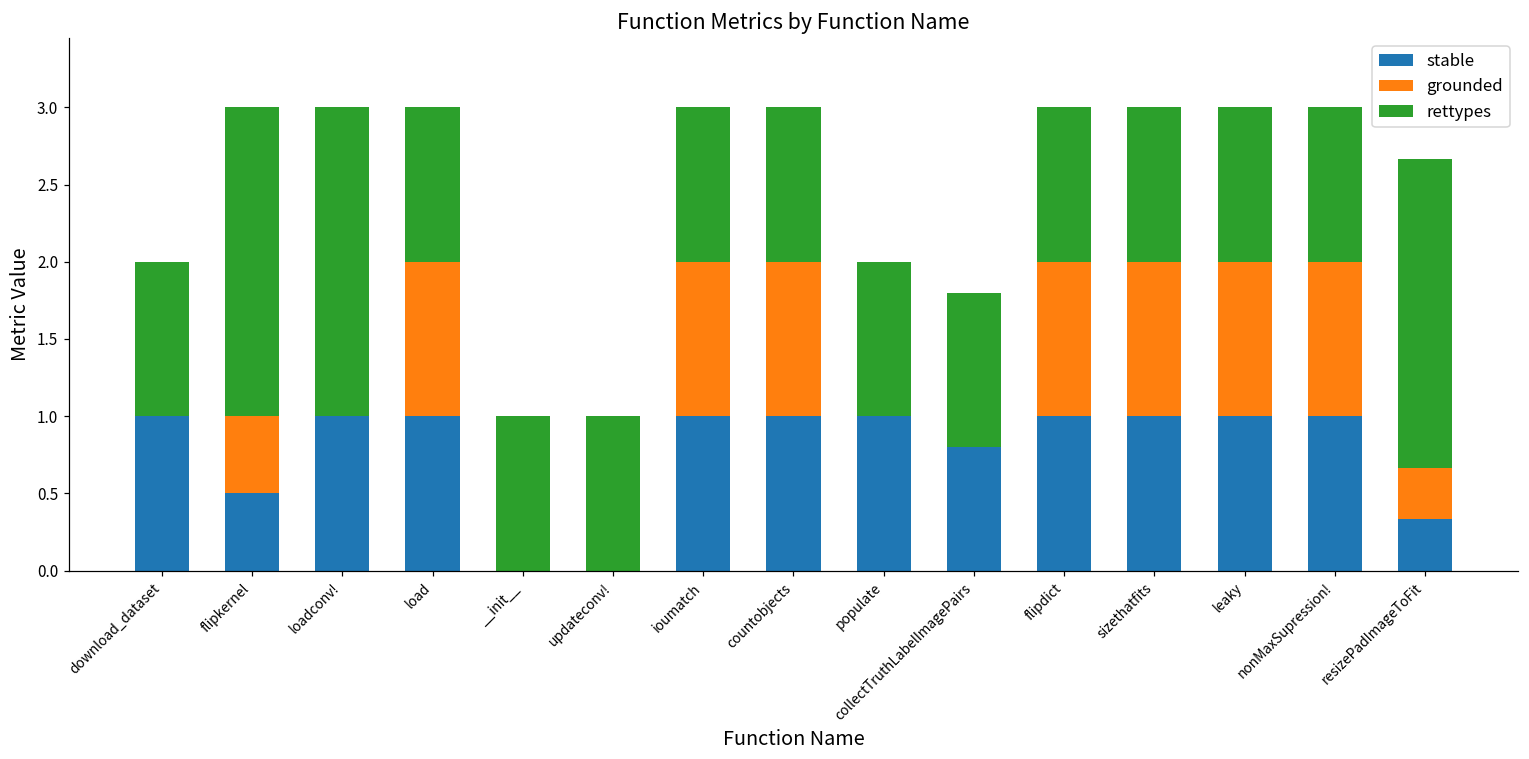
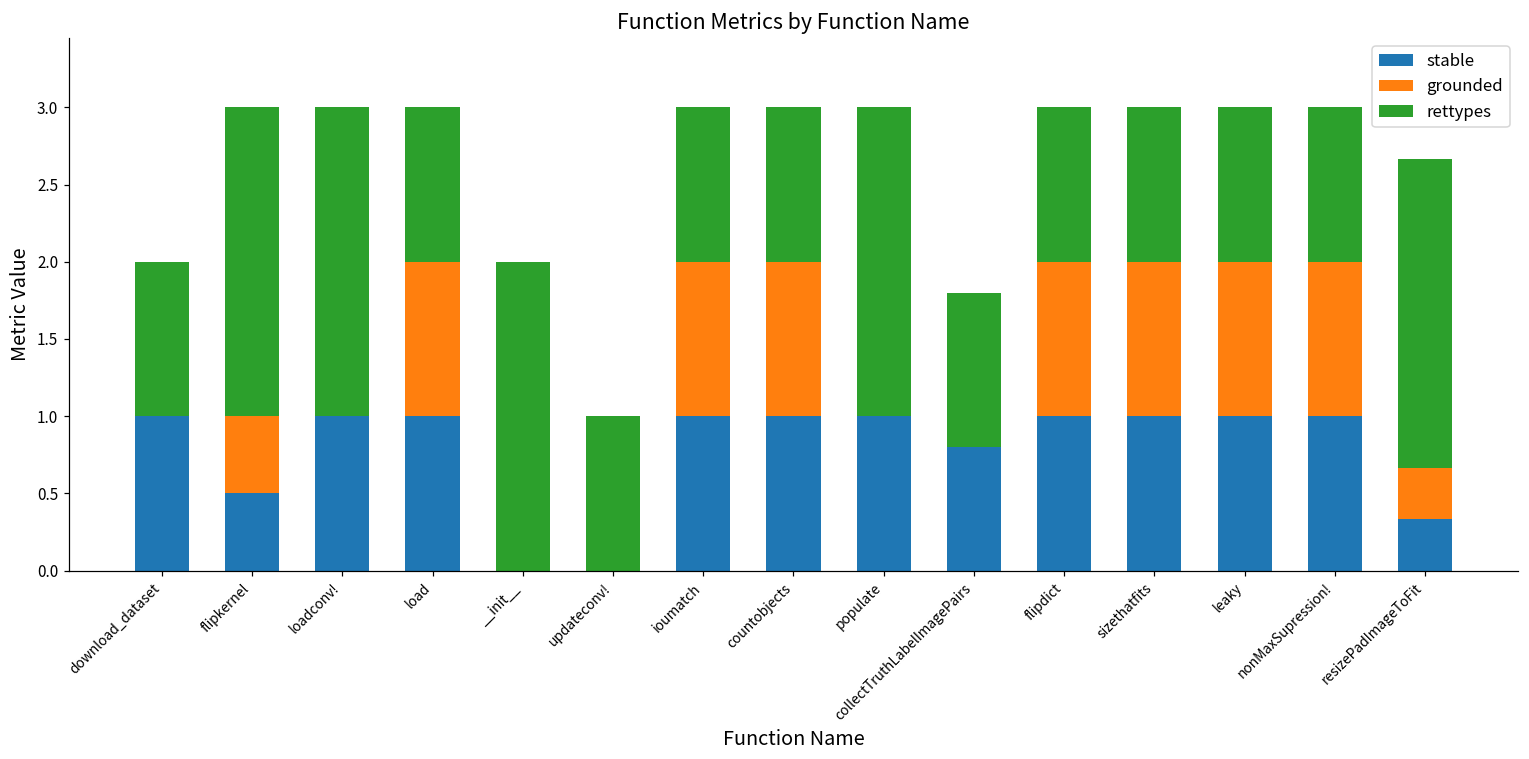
  {
    "stable": {
      "download_dataset": 1,
      "flipkernel": 0.50,
      "loadconv!": 1,
      "load": 1,
      "__init__": 0,
      "updateconv!": 0,
      "ioumatch": 1,
      "countobjects": 1,
      "populate": 1,
      "collectTruthLabelImagePairs": 0.80,
      "flipdict": 1,
      "sizethatfits": 1,
      "leaky": 1,
      "nonMaxSupression!": 1,
      "resizePadImageToFit": 0.33
    },
    "grounded": {
      "download_dataset": 0,
      "flipkernel": 0.50,
      "loadconv!": 0,
      "load": 1,
      "__init__": 0,
      "updateconv!": 0,
      "ioumatch": 1,
      "countobjects": 1,
      "populate": 0,
      "collectTruthLabelImagePairs": 0,
      "flipdict": 1,
      "sizethatfits": 1,
      "leaky": 1,
      "nonMaxSupression!": 1,
      "resizePadImageToFit": 0.33
    },
    "rettypes": {
      "download_dataset": 1,
      "flipkernel": 2,
      "loadconv!": 2,
      "load": 1,
-     "__init__": 1,
+     "__init__": 2,
      "updateconv!": 1,
      "ioumatch": 1,
      "countobjects": 1,
-     "populate": 1,
+     "populate": 2,
      "collectTruthLabelImagePairs": 1,
      "flipdict": 1,
      "sizethatfits": 1,
      "leaky": 1,
      "nonMaxSupression!": 1,
      "resizePadImageToFit": 2
    }
  }
